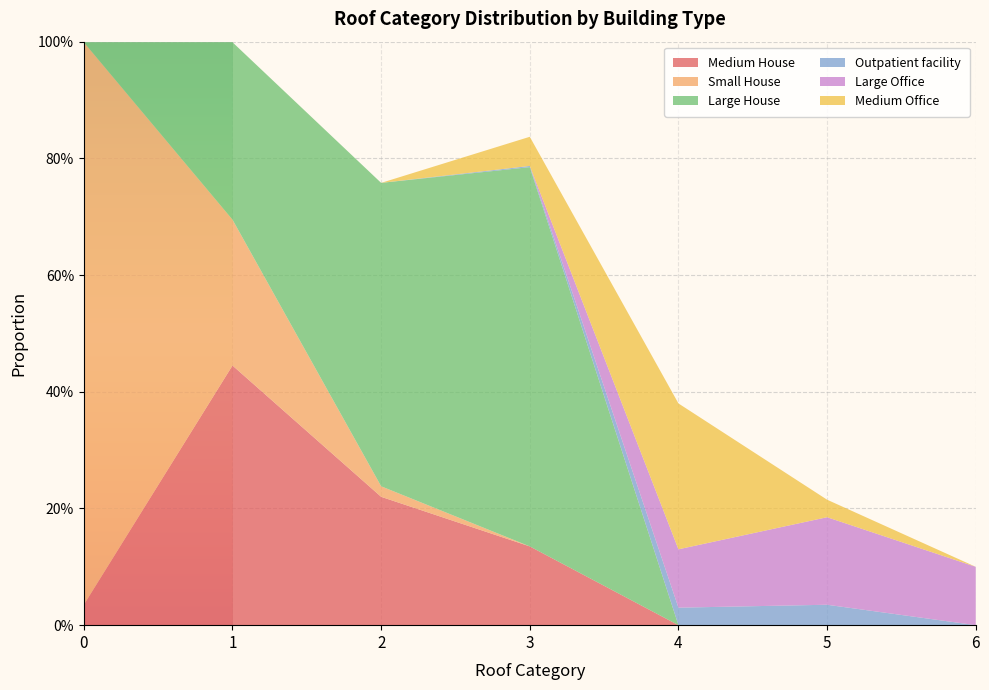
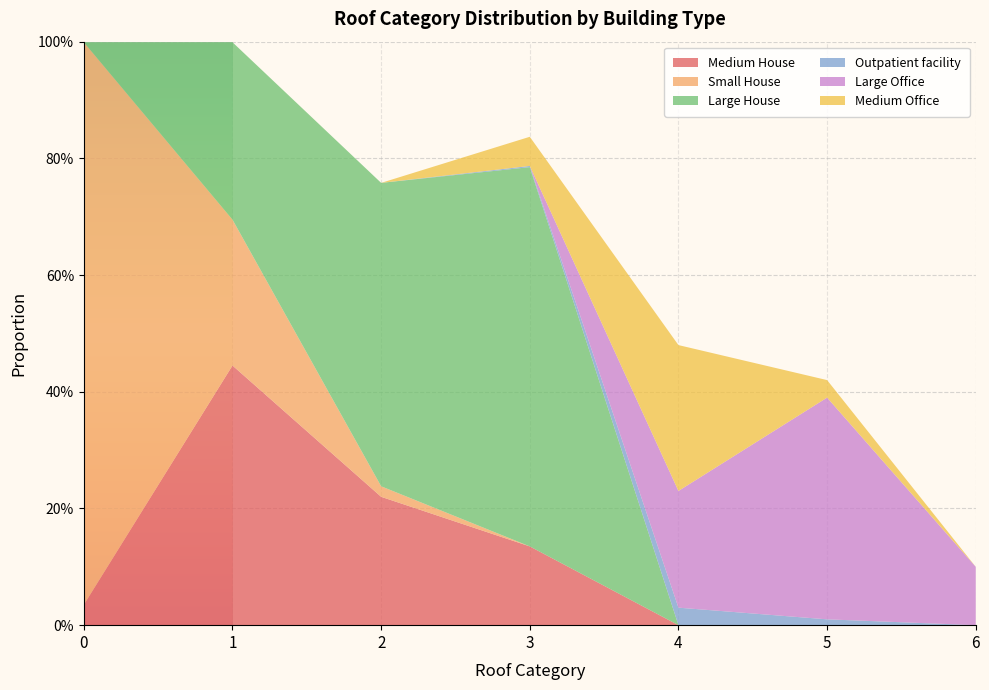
  {
    "Medium House": {
      "0": "4%",
      "1": "45%",
      "2": "22%"
    },
    "Outpatient facility": {
      "4": "3%",
-     "5": "4%"
+     "5": "1%"
    },
    "Large Office": {
-     "4": "10%",
-     "5": "15%"
+     "4": "20%",
+     "5": "38%"
    }
  }
